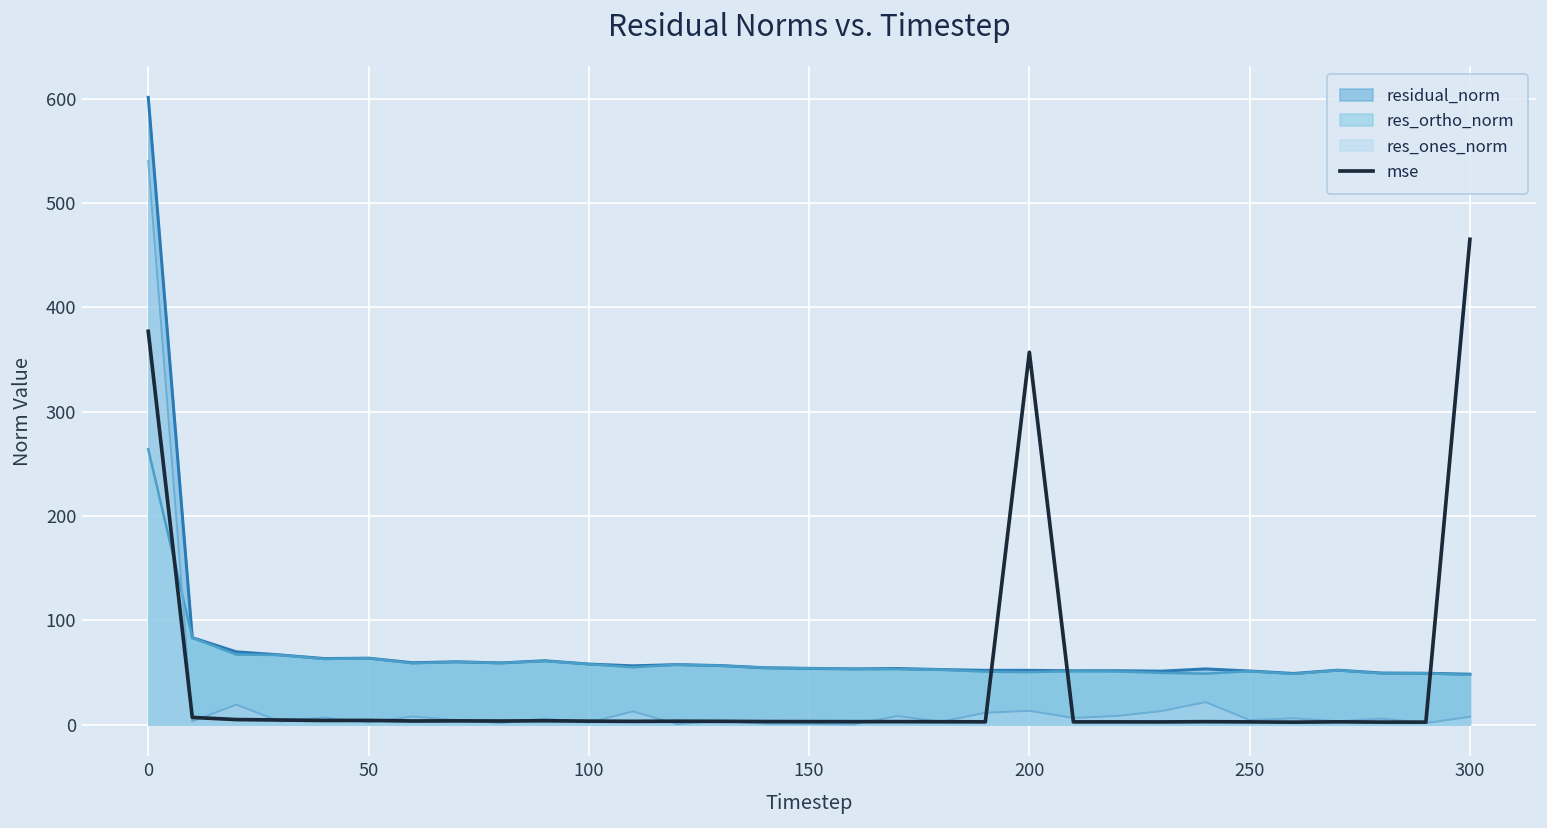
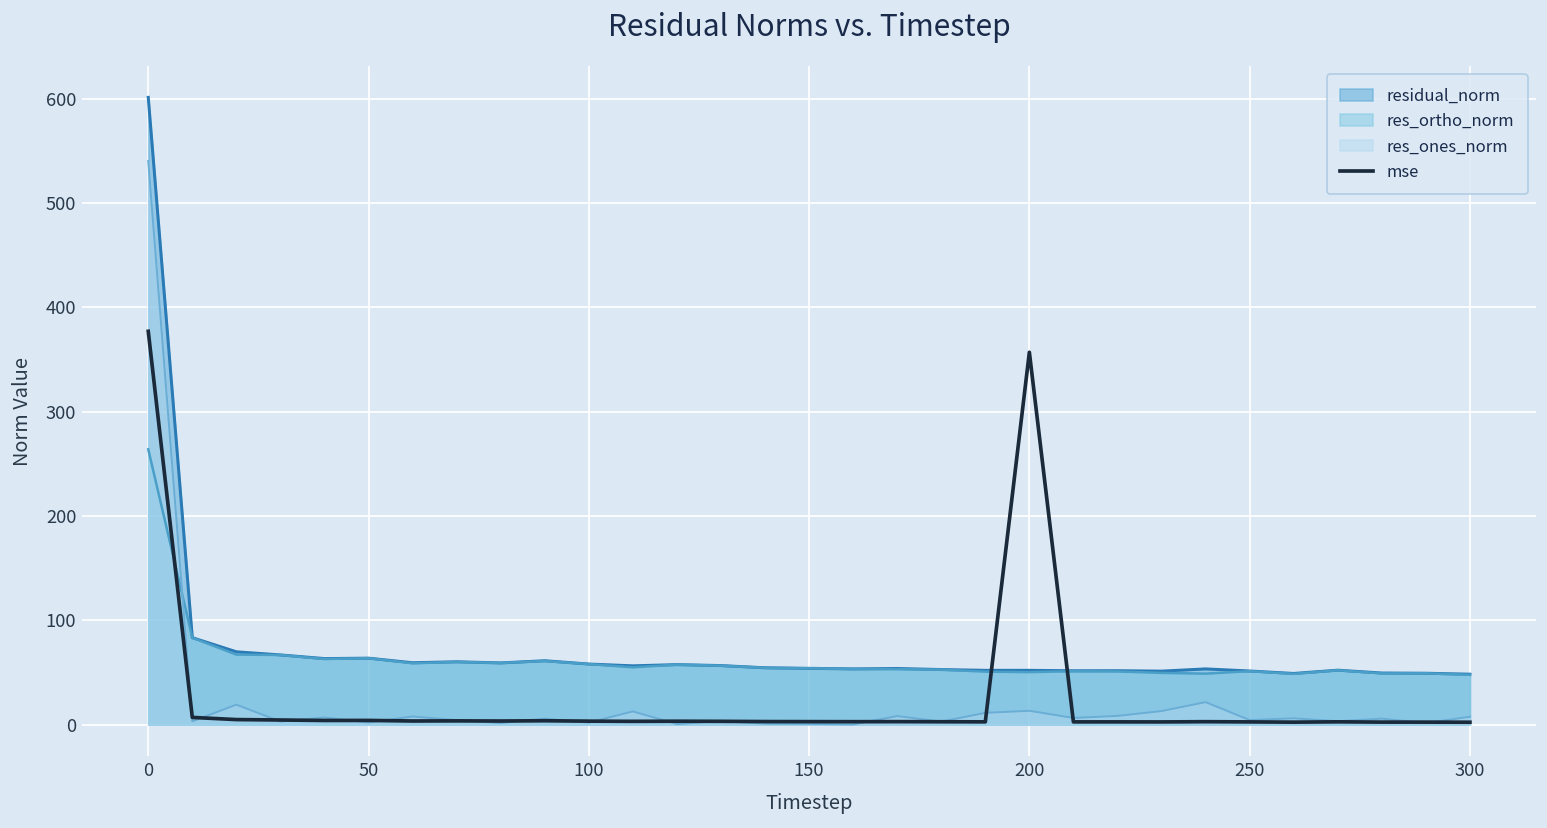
  {
    "mse": {
      "0": 380,
      "200": 360,
-     "300": 470
+     "300": 0
    }
  }
